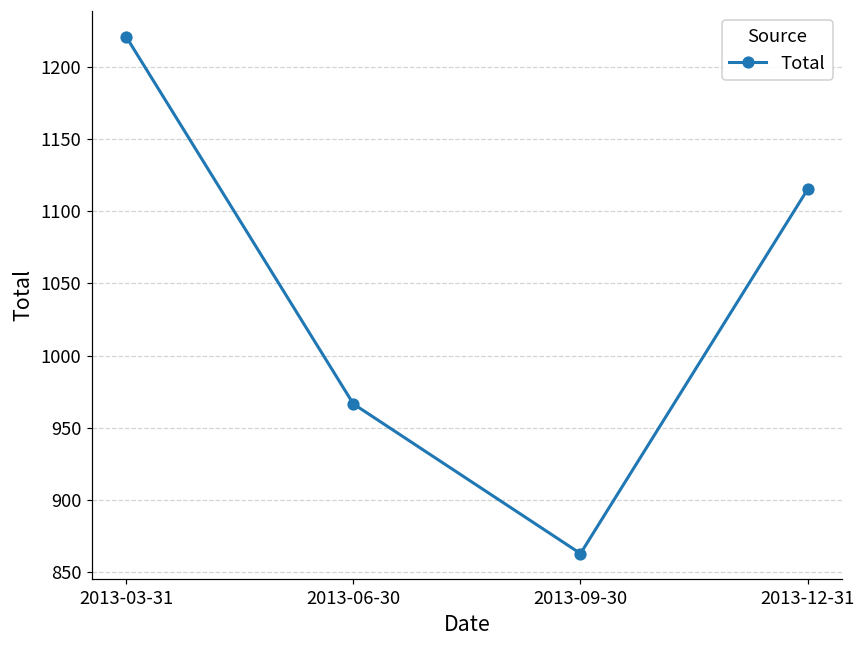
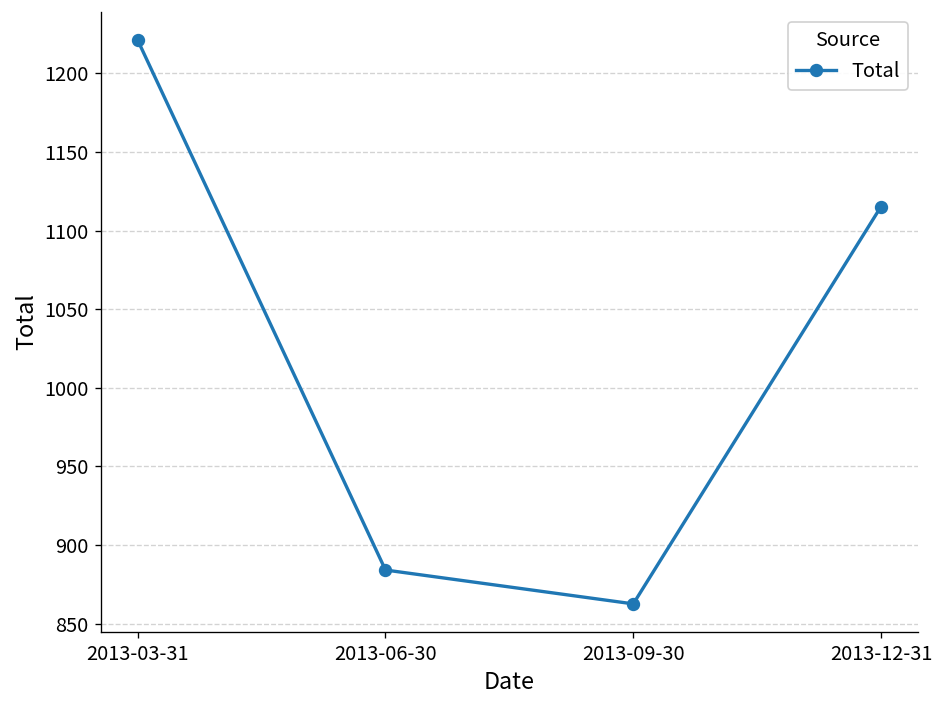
  {
    "2013-03-31": 1221,
-   "2013-06-30": 966,
+   "2013-06-30": 884,
    "2013-09-30": 863,
    "2013-12-31": 1115
  }
